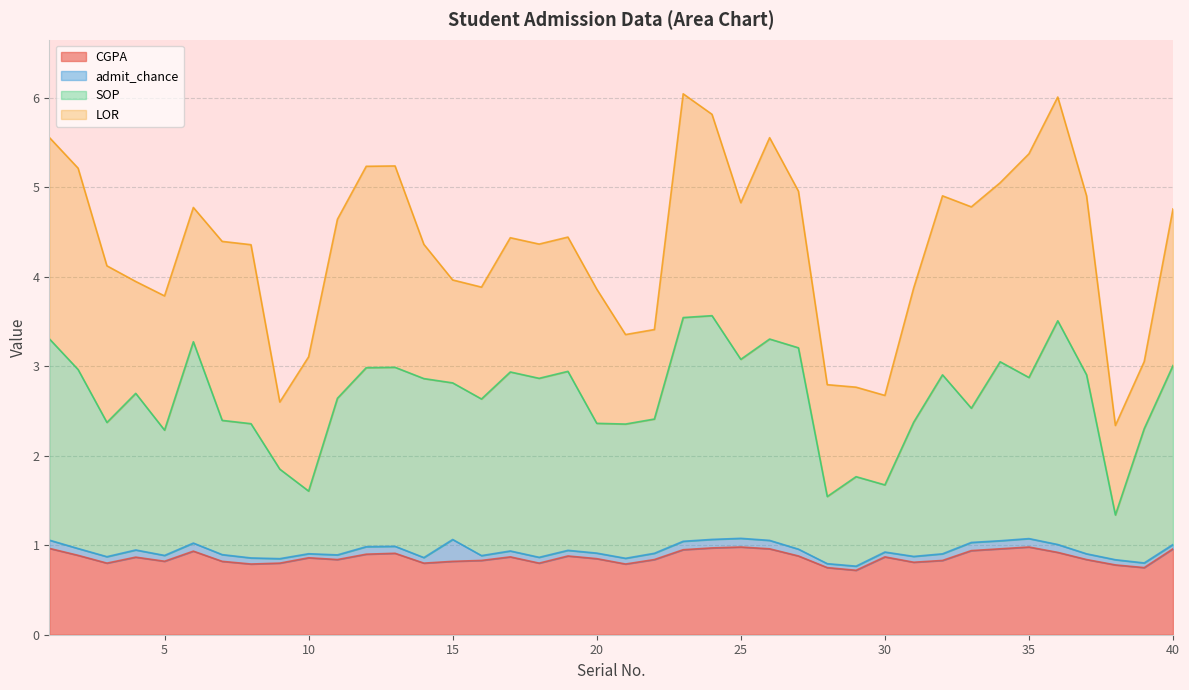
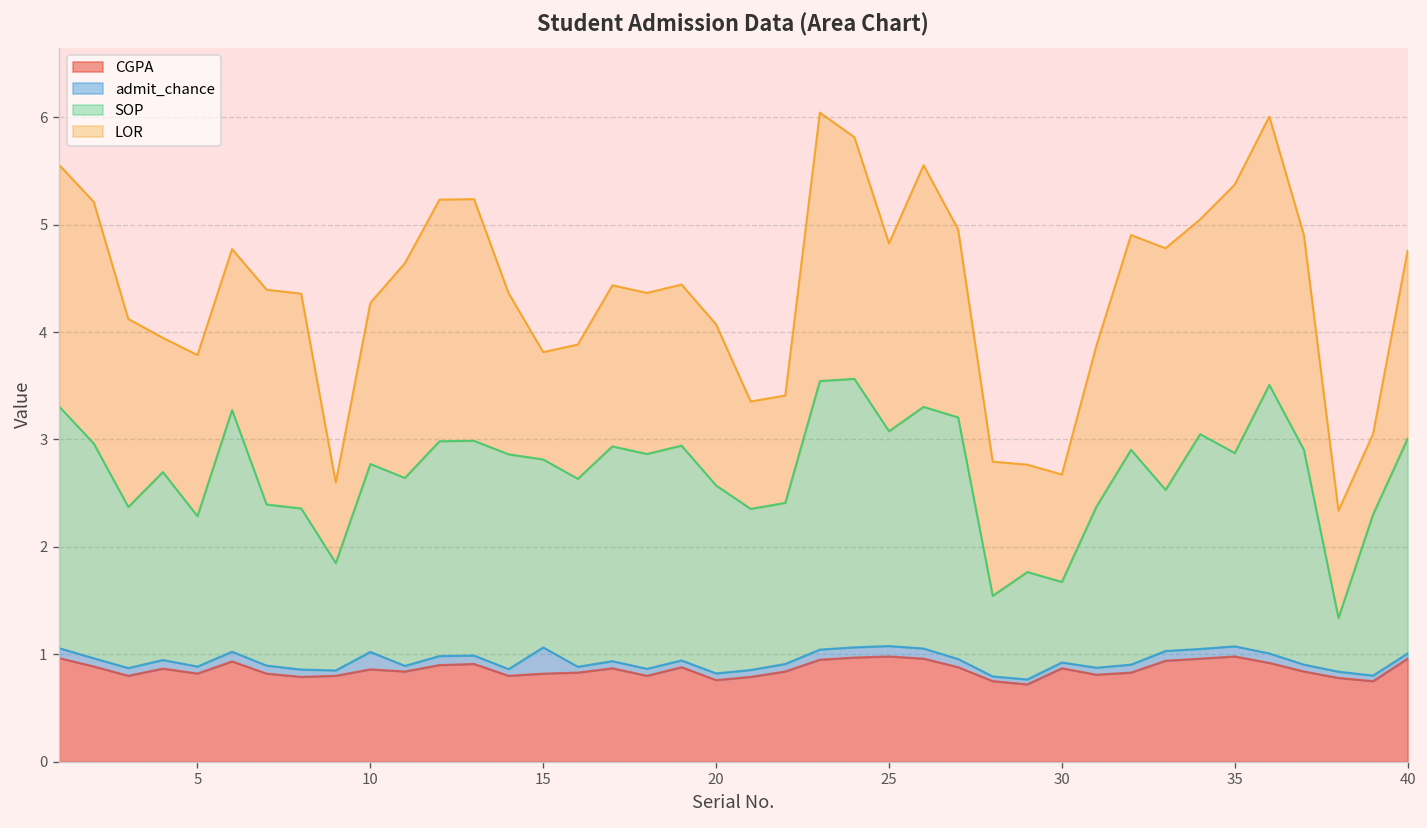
  {
    "CGPA": {
      "5": 0.8,
      "10": 0.9,
      "15": 0.8,
-     "20": 0.9,
+     "20": 0.8,
      "25": 1.0,
      "30": 0.9,
      "35": 1.0,
      "40": 1.0
    },
    "admit_chance": {
      "5": 0.1,
-     "10": 0.0,
+     "10": 0.2,
      "15": 0.2,
      "20": 0.1,
      "25": 0.1,
      "30": 0.1,
      "35": 0.1,
      "40": 0.0
    },
    "SOP": {
      "5": 1.4,
-     "10": 0.7,
+     "10": 1.8,
      "15": 1.8,
-     "20": 1.5,
+     "20": 1.8,
      "25": 2.0,
      "30": 0.8,
      "35": 1.8,
      "40": 2.0
    },
    "LOR": {
      "5": 1.5,
      "10": 1.5,
-     "15": 1.2,
+     "15": 1.0,
      "20": 1.5,
      "25": 1.8,
      "30": 1.0,
      "35": 2.5,
      "40": 1.8
    }
  }
